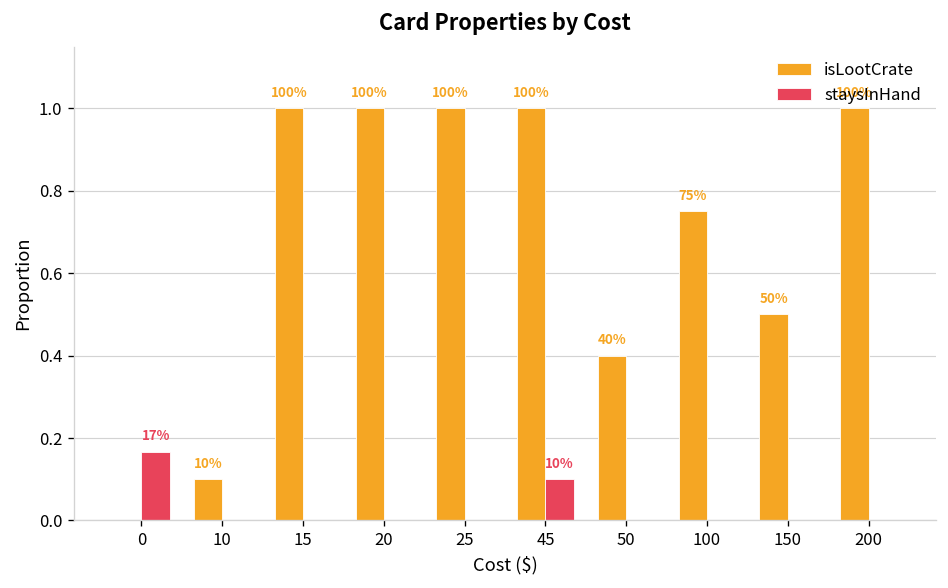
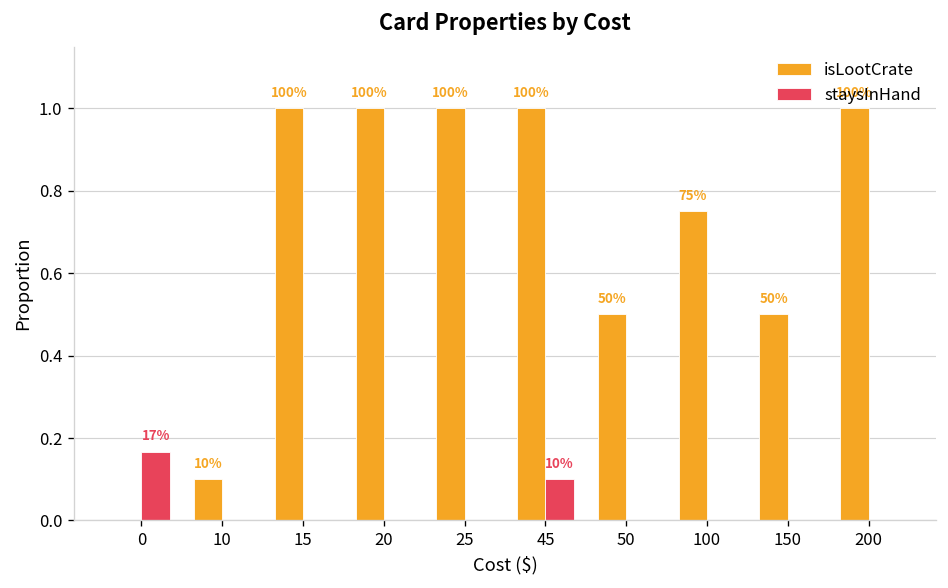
  {
    "isLootCrate": {
      "10": "10%",
      "15": "100%",
      "20": "100%",
      "25": "100%",
      "45": "100%",
-     "50": "40%",
+     "50": "50%",
      "100": "75%",
      "150": "50%",
      "200": "100%"
    },
    "staysInHand": {
      "0": "17%",
      "45": "10%"
    }
  }
